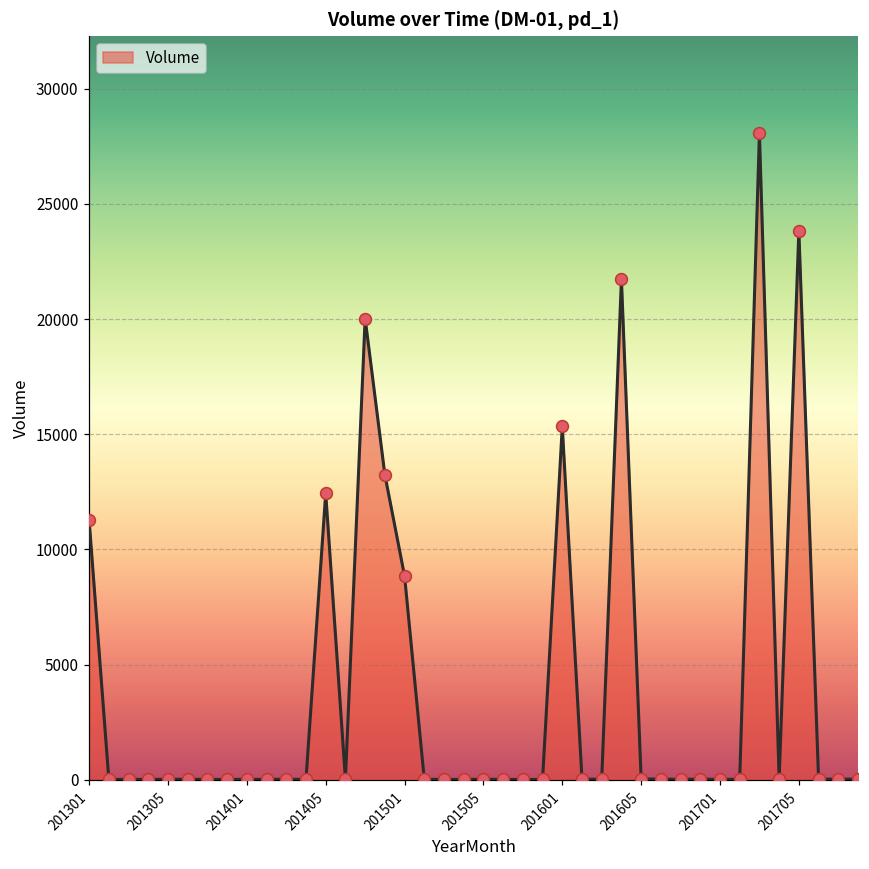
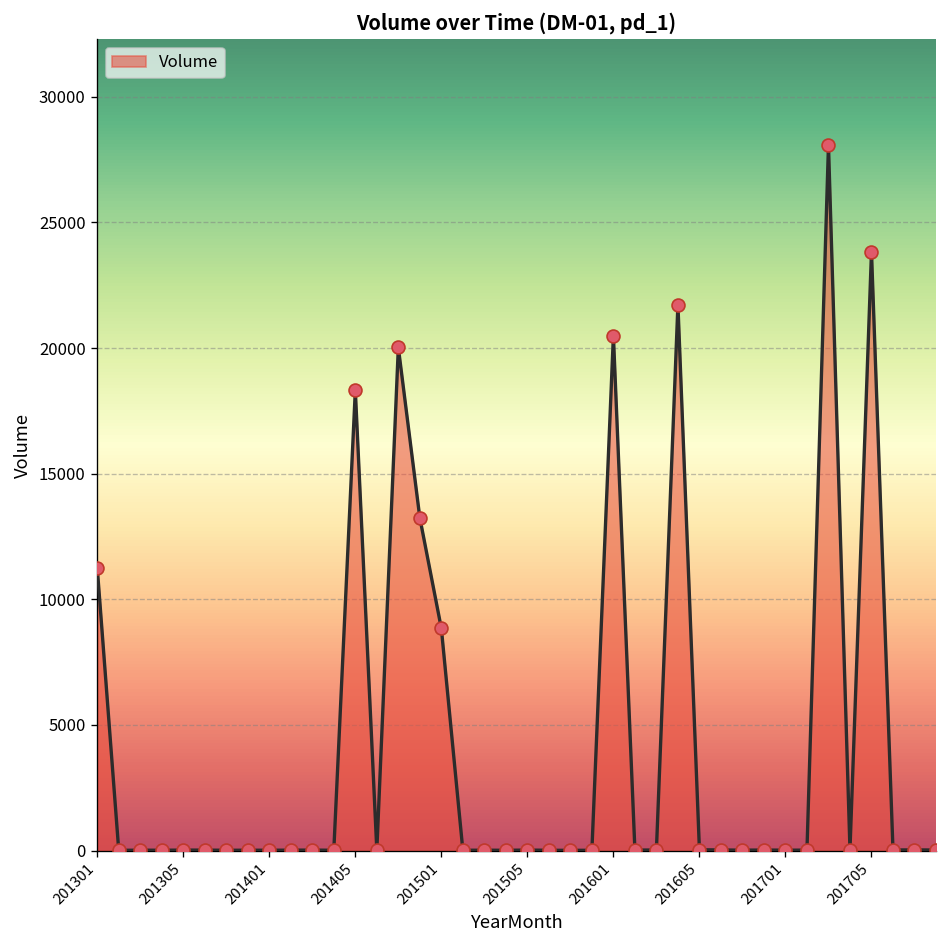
  {
    "201301": 11300,
    "201305": 0,
    "201401": 0,
-   "201405": 12400,
+   "201405": 18300,
    "201501": 8800,
    "201505": 0,
-   "201601": 15300,
+   "201601": 20500,
    "201605": 0,
    "201701": 0,
    "201705": 23800
  }
